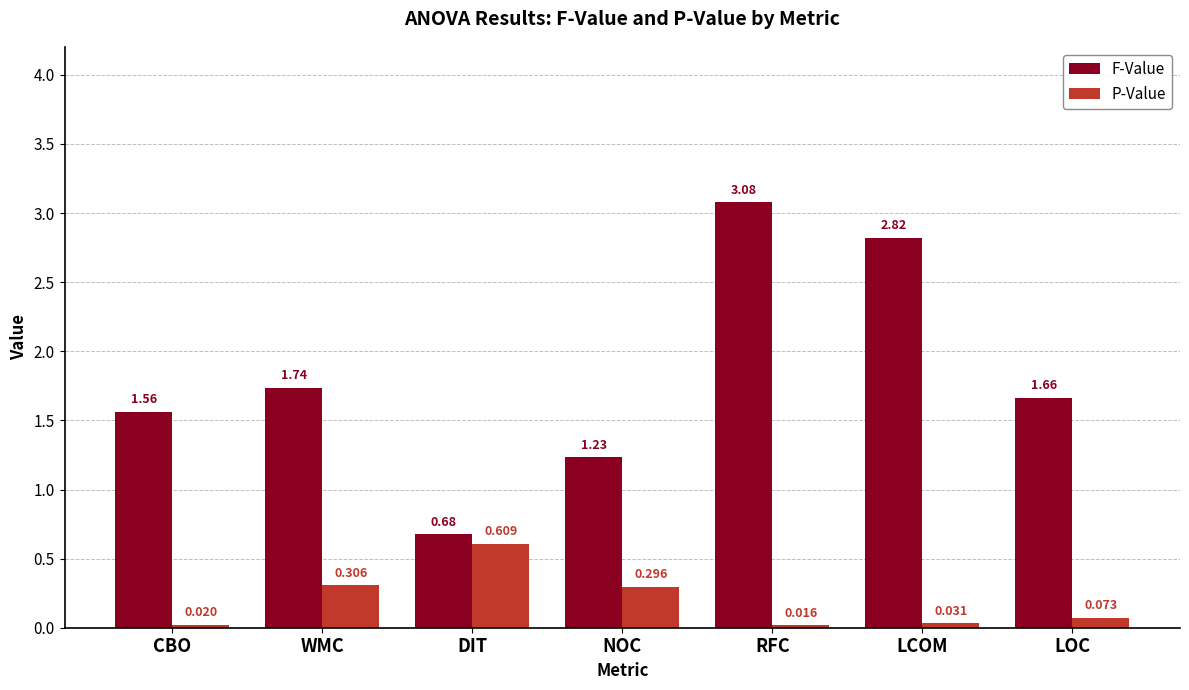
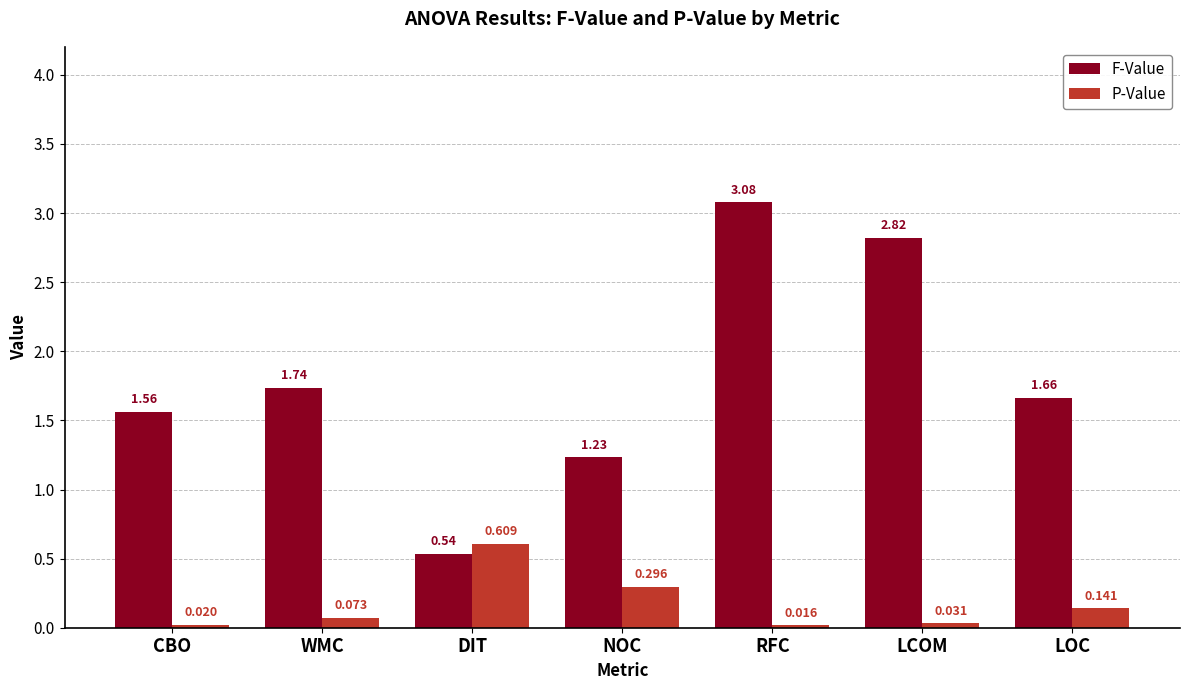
  {
    "F-Value": {
      "CBO": 1.56,
      "WMC": 1.74,
-     "DIT": 0.68,
+     "DIT": 0.54,
      "NOC": 1.23,
      "RFC": 3.08,
      "LCOM": 2.82,
      "LOC": 1.66
    },
    "P-Value": {
      "CBO": 0.020,
-     "WMC": 0.306,
+     "WMC": 0.073,
      "DIT": 0.609,
      "NOC": 0.296,
      "RFC": 0.016,
      "LCOM": 0.031,
-     "LOC": 0.073
+     "LOC": 0.141
    }
  }
